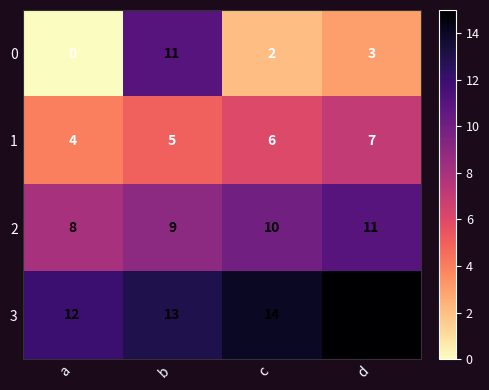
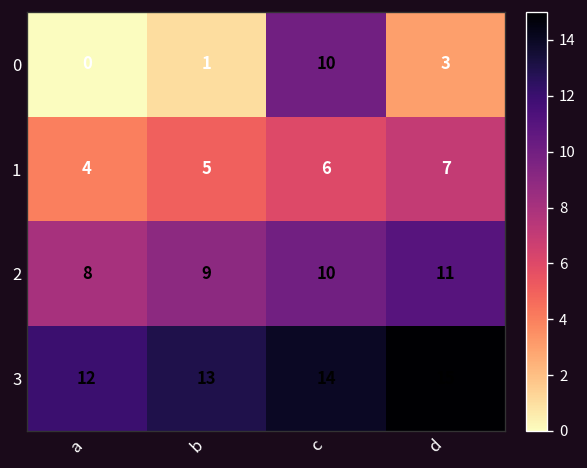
  {
    "0": {
      "a": 0,
-     "b": 11,
-     "c": 2,
+     "b": 1,
+     "c": 10,
      "d": 3
    },
    "1": {
      "a": 4,
      "b": 5,
      "c": 6,
      "d": 7
    },
    "2": {
      "a": 8,
      "b": 9,
      "c": 10,
      "d": 11
    },
    "3": {
      "a": 12,
      "b": 13
    }
  }
